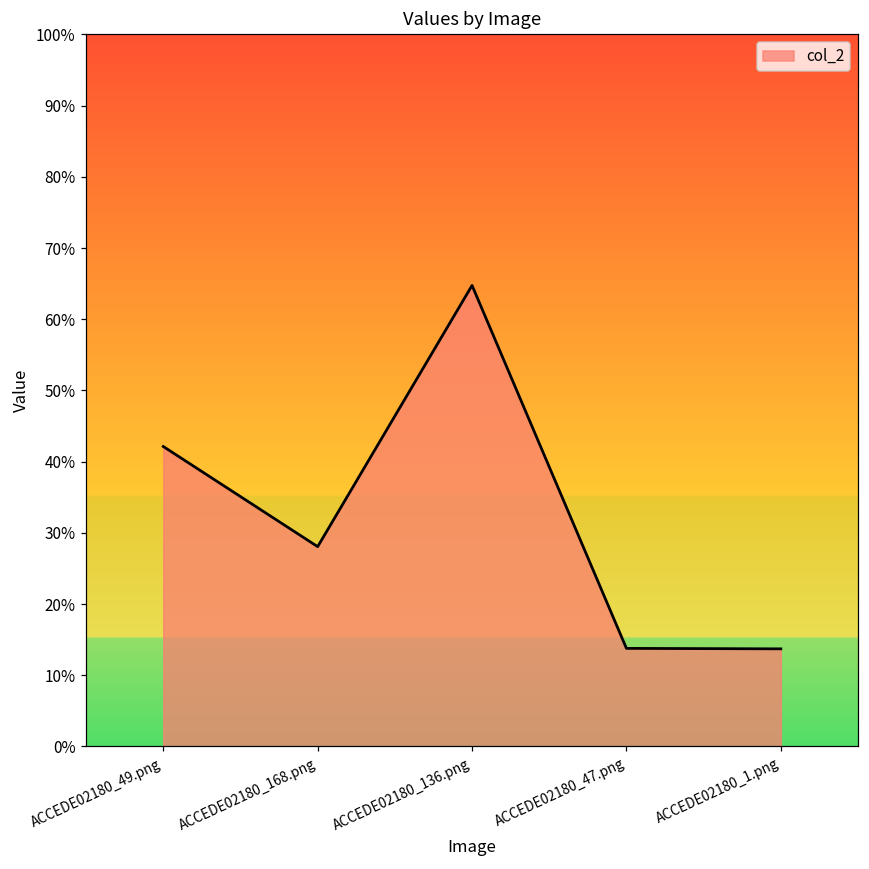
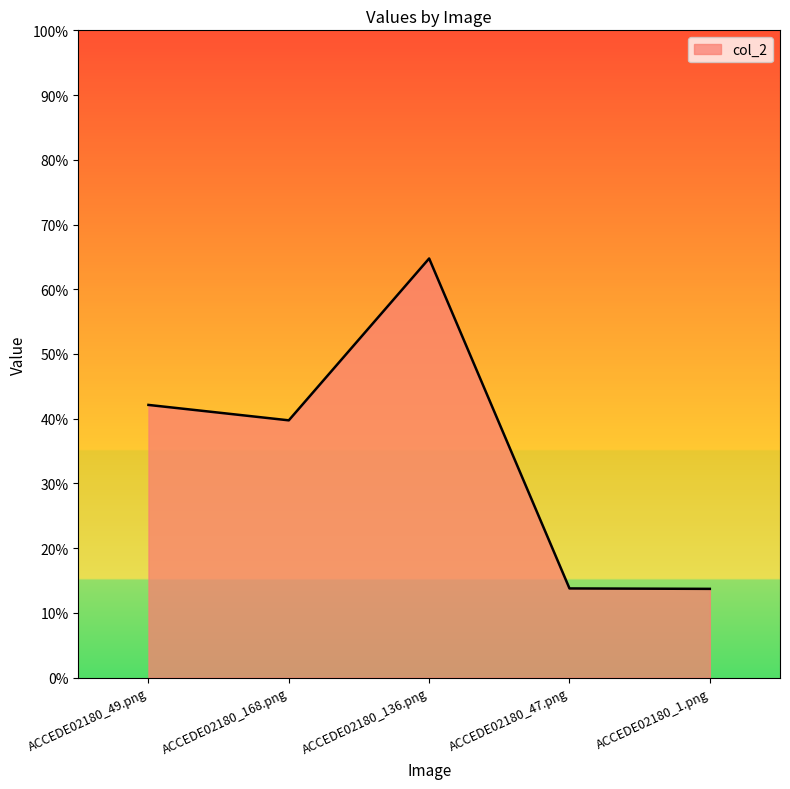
  {
    "ACCEDE02180_49.png": "42%",
-   "ACCEDE02180_168.png": "28%",
+   "ACCEDE02180_168.png": "40%",
    "ACCEDE02180_136.png": "65%",
    "ACCEDE02180_47.png": "14%",
    "ACCEDE02180_1.png": "14%"
  }
